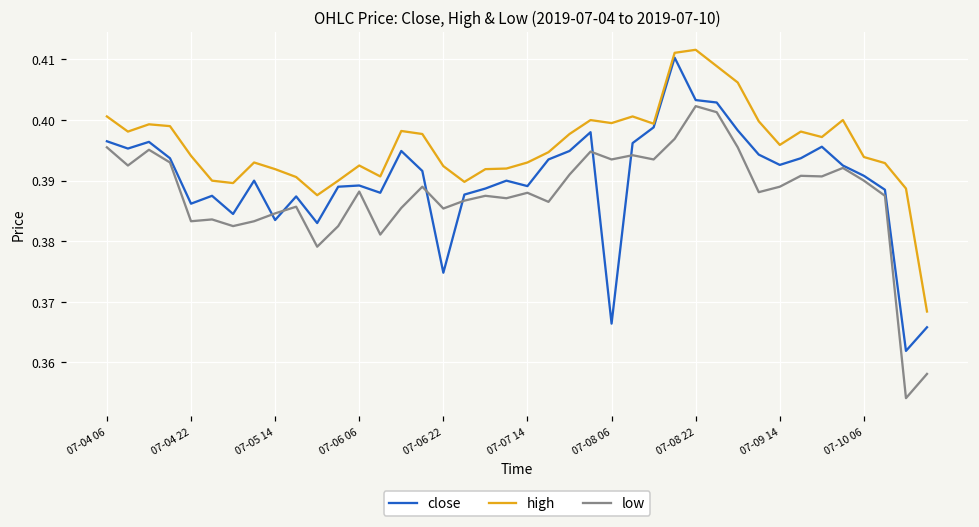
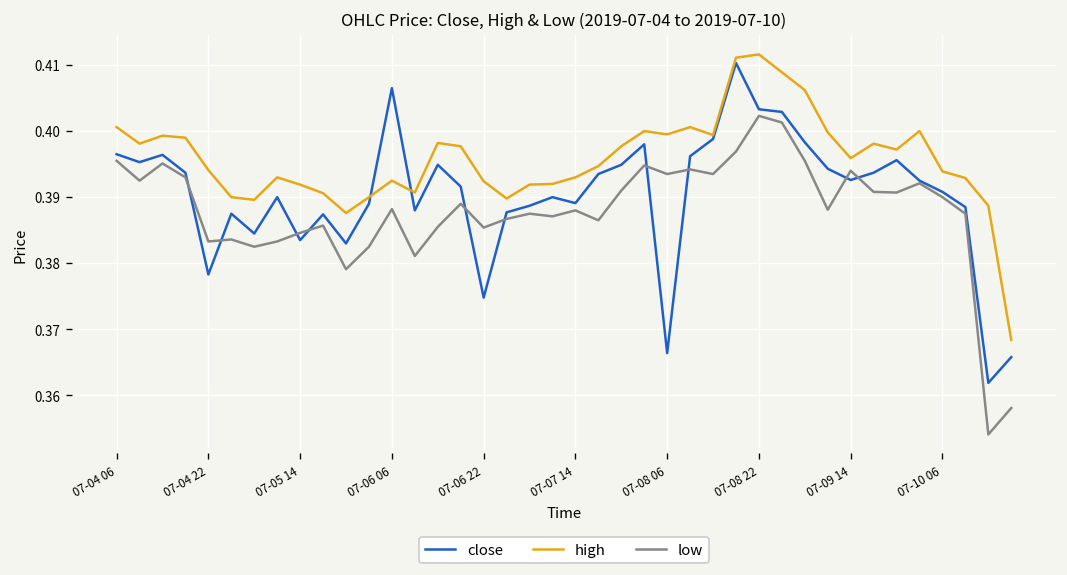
  {
    "close": {
      "07-04 06": 0.397,
-     "07-04 22": 0.386,
+     "07-04 22": 0.378,
      "07-05 14": 0.384,
-     "07-06 06": 0.389,
+     "07-06 06": 0.407,
      "07-06 22": 0.375,
      "07-07 14": 0.389,
      "07-08 06": 0.366,
      "07-08 22": 0.403,
      "07-09 14": 0.393,
      "07-10 06": 0.391
    },
    "high": {
      "07-04 06": 0.401,
      "07-04 22": 0.394,
      "07-05 14": 0.392,
      "07-06 06": 0.393,
      "07-06 22": 0.392,
      "07-07 14": 0.393,
      "07-08 06": 0.400,
      "07-08 22": 0.412,
      "07-09 14": 0.396,
      "07-10 06": 0.394
    },
    "low": {
      "07-04 06": 0.396,
      "07-04 22": 0.383,
      "07-05 14": 0.385,
      "07-06 06": 0.388,
      "07-06 22": 0.385,
      "07-07 14": 0.388,
      "07-08 06": 0.394,
      "07-08 22": 0.402,
-     "07-09 14": 0.389,
+     "07-09 14": 0.394,
      "07-10 06": 0.390
    }
  }
